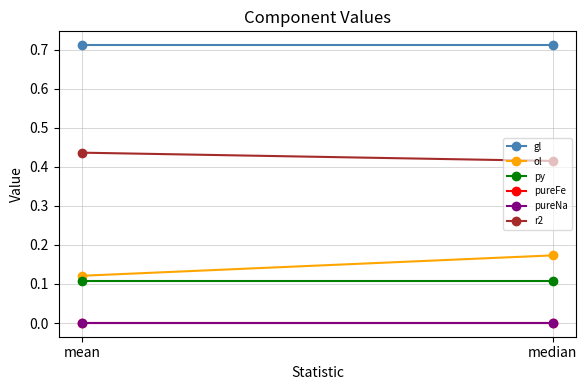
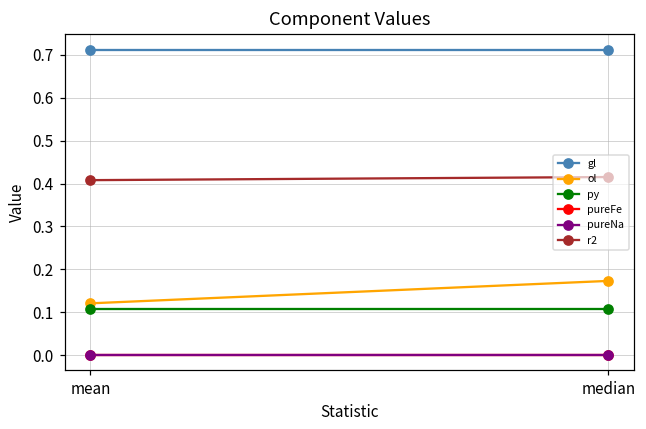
  {
    "gl": {
      "mean": 0.71,
      "median": 0.71
    },
    "ol": {
      "mean": 0.12,
      "median": 0.17
    },
    "py": {
      "mean": 0.11,
      "median": 0.11
    },
    "pureNa": {
      "mean": 0.00,
      "median": 0.00
    },
    "r2": {
-     "mean": 0.44
+     "mean": 0.41
    }
  }
